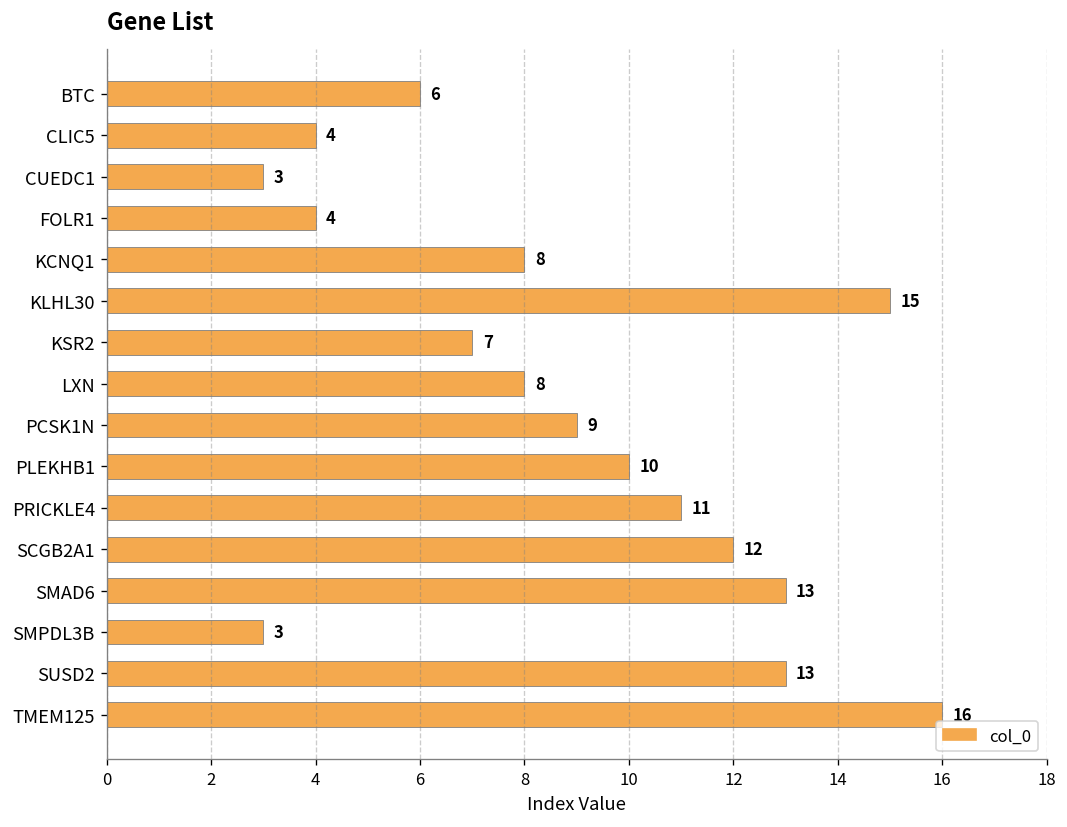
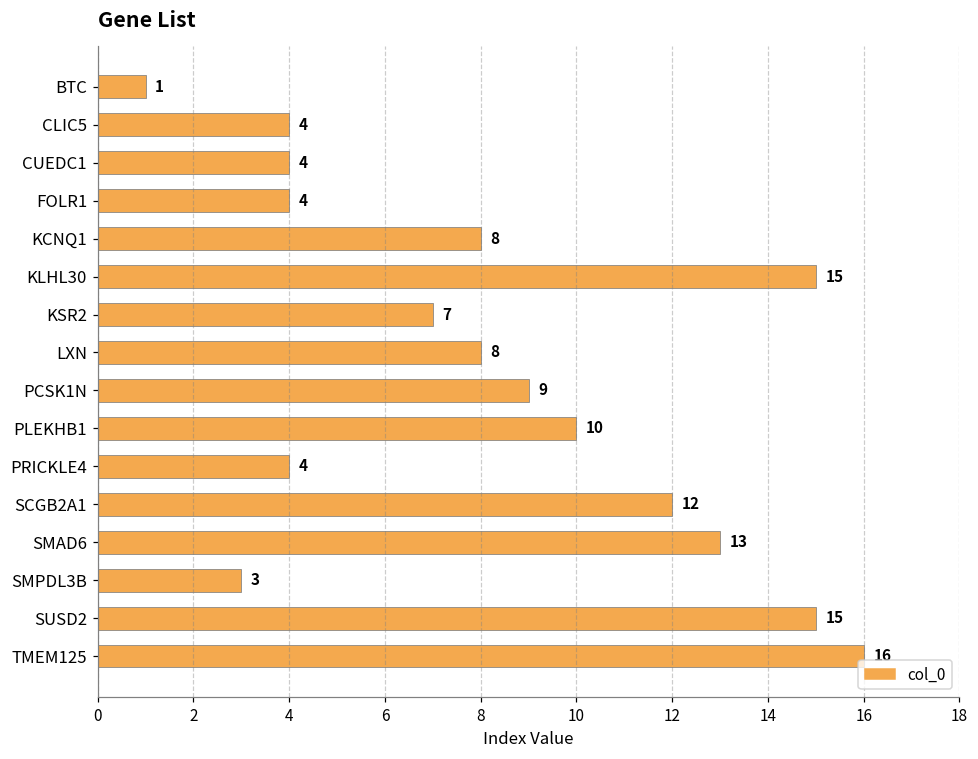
  {
-   "BTC": 6,
+   "BTC": 1,
    "CLIC5": 4,
-   "CUEDC1": 3,
+   "CUEDC1": 4,
    "FOLR1": 4,
    "KCNQ1": 8,
    "KLHL30": 15,
    "KSR2": 7,
    "LXN": 8,
    "PCSK1N": 9,
    "PLEKHB1": 10,
-   "PRICKLE4": 11,
+   "PRICKLE4": 4,
    "SCGB2A1": 12,
    "SMAD6": 13,
    "SMPDL3B": 3,
-   "SUSD2": 13
+   "SUSD2": 15
  }
